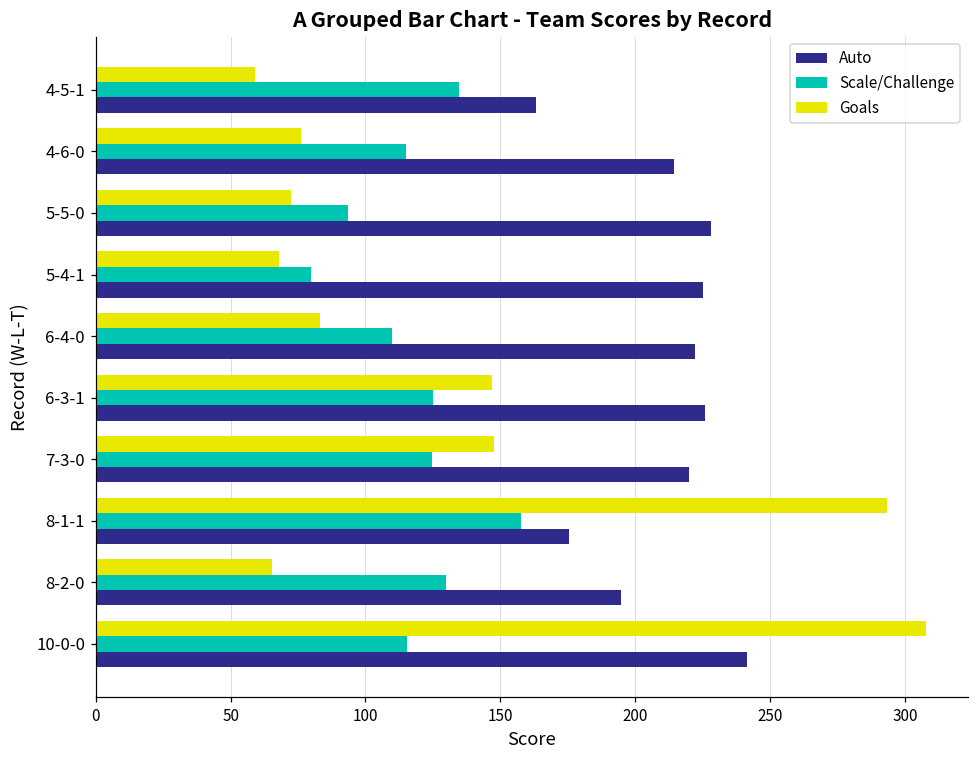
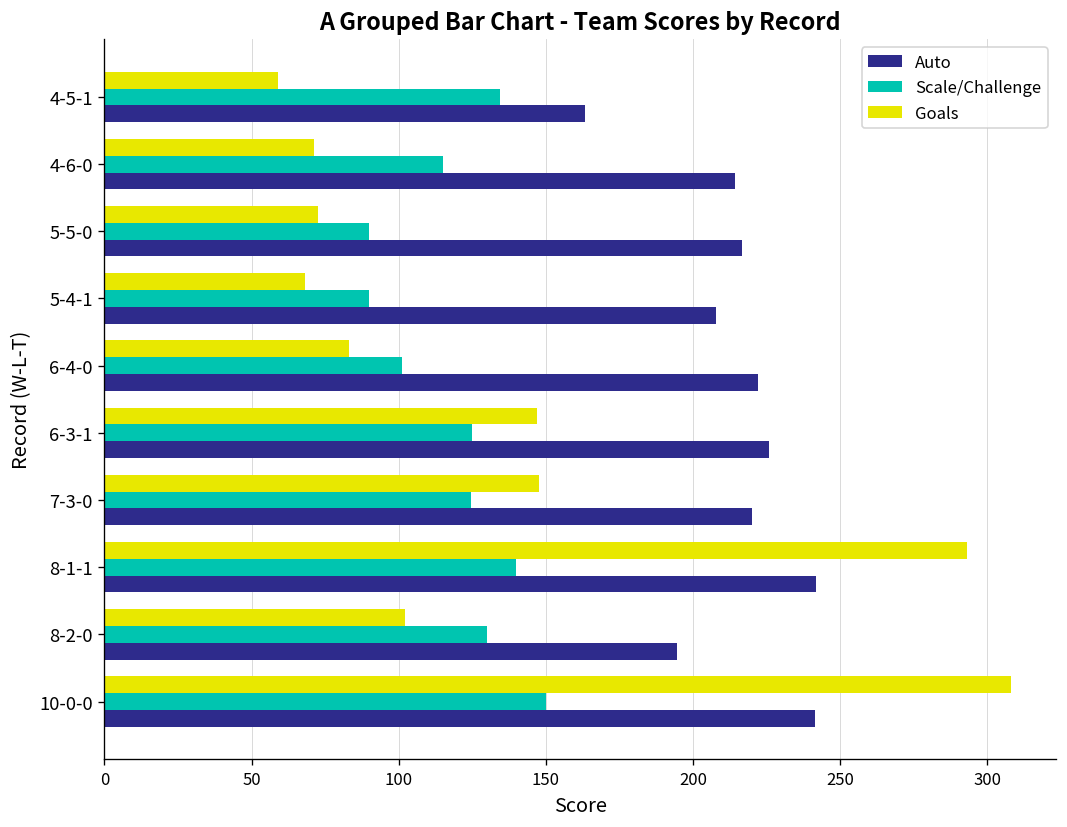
  {
    "Auto": {
      "4-5-1": 163,
      "4-6-0": 214,
-     "5-5-0": 228,
-     "5-4-1": 225,
+     "5-5-0": 217,
+     "5-4-1": 208,
      "6-4-0": 222,
      "6-3-1": 226,
      "7-3-0": 220,
-     "8-1-1": 175,
+     "8-1-1": 242,
      "8-2-0": 195,
      "10-0-0": 242
    },
    "Scale/Challenge": {
      "4-5-1": 135,
      "4-6-0": 115,
-     "5-5-0": 93,
-     "5-4-1": 80,
-     "6-4-0": 110,
+     "5-5-0": 90,
+     "5-4-1": 90,
+     "6-4-0": 101,
      "6-3-1": 125,
      "7-3-0": 125,
-     "8-1-1": 158,
+     "8-1-1": 140,
      "8-2-0": 130,
-     "10-0-0": 115
+     "10-0-0": 150
    },
    "Goals": {
      "4-5-1": 59,
-     "4-6-0": 76,
+     "4-6-0": 71,
      "5-5-0": 73,
      "5-4-1": 68,
      "6-4-0": 83,
      "6-3-1": 147,
      "7-3-0": 148,
      "8-1-1": 293,
-     "8-2-0": 65,
+     "8-2-0": 102,
      "10-0-0": 308
    }
  }
